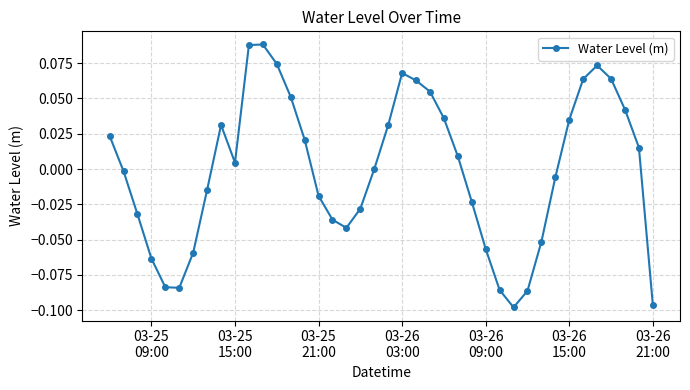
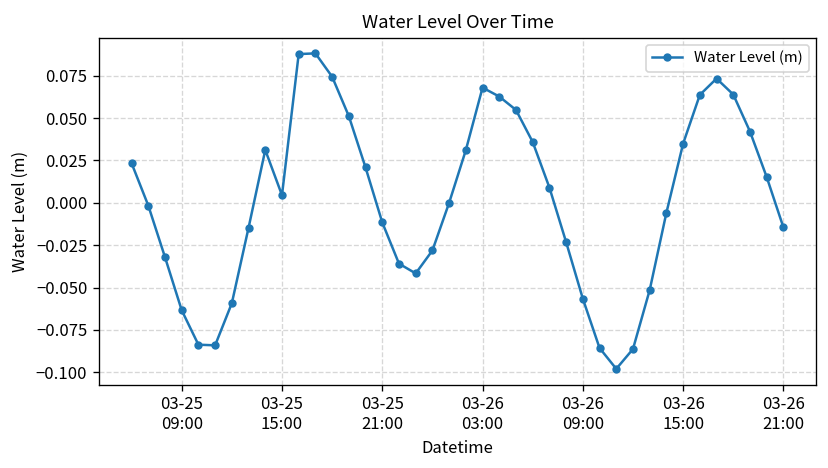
  {
    "03-25 09:00": -0.063,
    "03-25 15:00": 0.005,
-   "03-25 21:00": -0.019,
+   "03-25 21:00": -0.012,
    "03-26 03:00": 0.068,
    "03-26 09:00": -0.057,
    "03-26 15:00": 0.035,
-   "03-26 21:00": -0.096
+   "03-26 21:00": -0.014
  }
